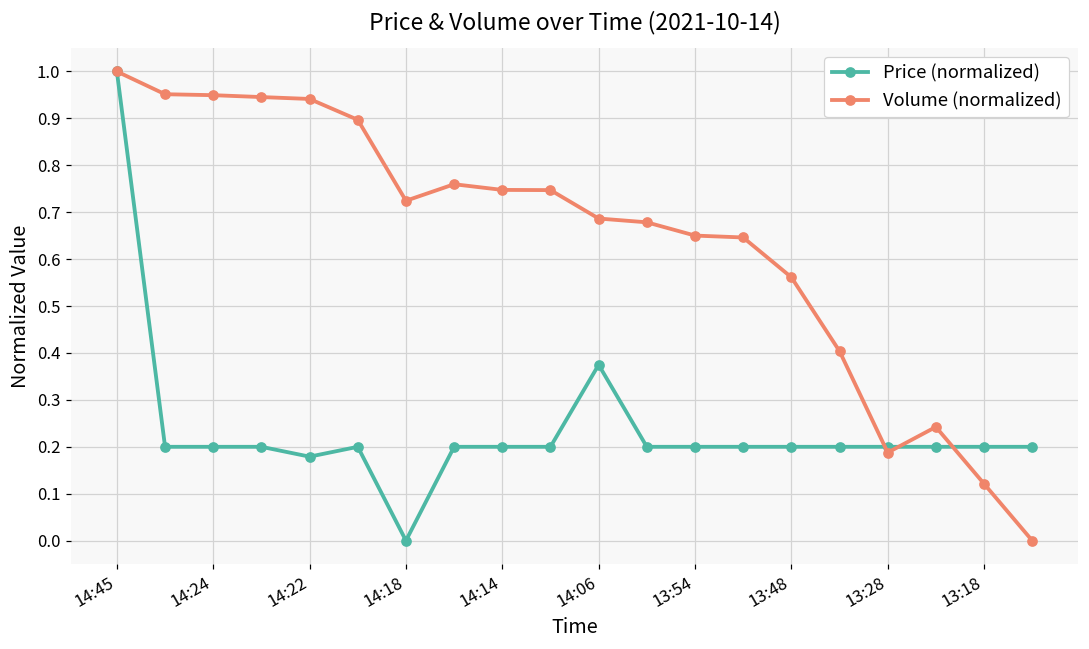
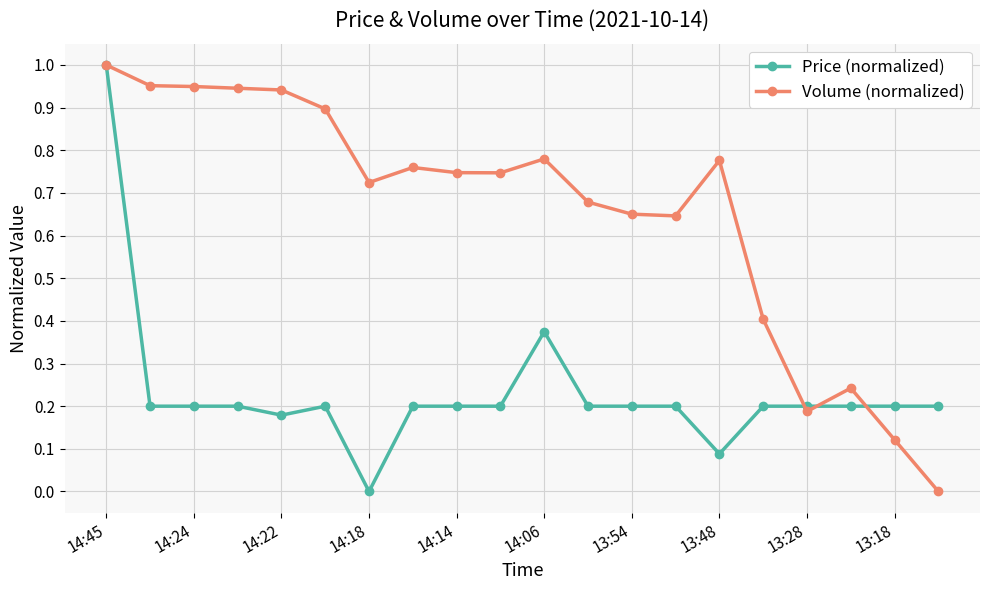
  {
    "Price (normalized)": {
      "14:22": 0.18,
      "14:18": 0.00,
      "14:06": 0.37,
-     "13:48": 0.20,
+     "13:48": 0.09,
      "13:28": 0.20
    },
    "Volume (normalized)": {
      "14:22": 0.94,
      "14:18": 0.72,
-     "14:06": 0.69,
-     "13:48": 0.56,
+     "14:06": 0.78,
+     "13:48": 0.78,
      "13:28": 0.19
    }
  }
